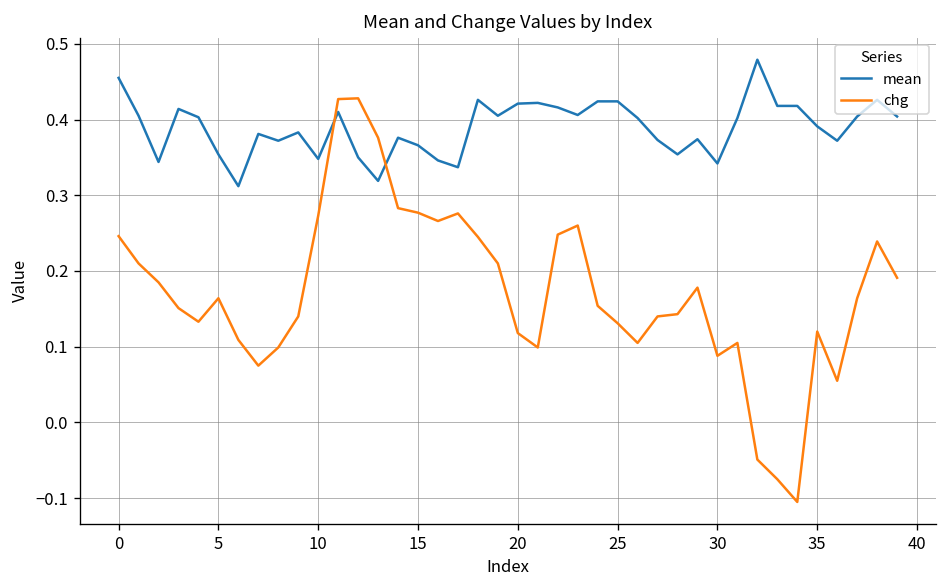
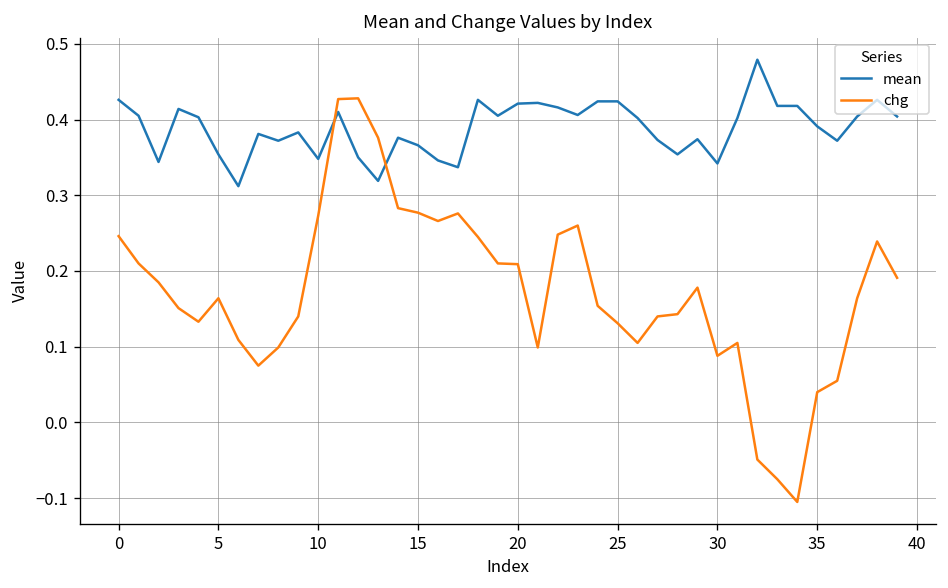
  {
    "mean": {
-     "0": 0.46,
+     "0": 0.43,
      "5": 0.35,
      "10": 0.35,
      "15": 0.37,
      "20": 0.42,
      "25": 0.42,
      "30": 0.34,
      "35": 0.39
    },
    "chg": {
      "0": 0.25,
      "5": 0.16,
      "10": 0.27,
      "15": 0.28,
-     "20": 0.12,
+     "20": 0.21,
      "25": 0.13,
      "30": 0.09,
-     "35": 0.12
+     "35": 0.04
    }
  }
